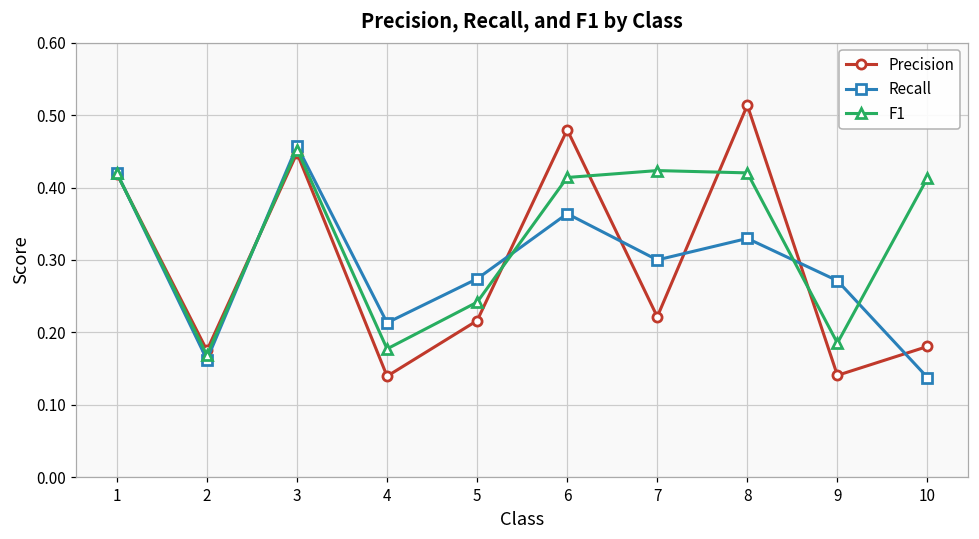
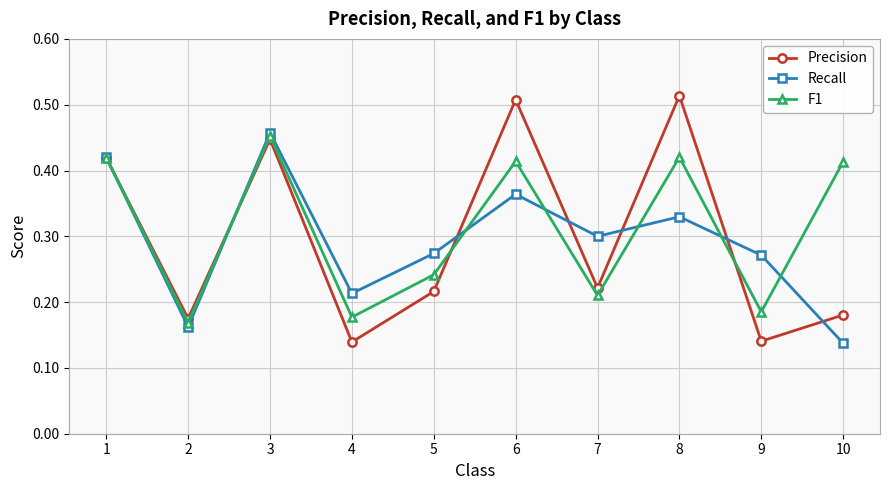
  {
    "Precision": {
      "2": 0.18,
      "3": 0.45,
      "4": 0.14,
      "5": 0.22,
-     "6": 0.48,
+     "6": 0.51,
      "7": 0.22,
      "8": 0.51,
      "9": 0.14,
      "10": 0.18
    },
    "Recall": {
      "2": 0.16,
      "3": 0.46,
      "4": 0.21,
      "5": 0.27,
      "6": 0.36,
      "7": 0.30,
      "8": 0.33,
      "9": 0.27,
      "10": 0.14
    },
    "F1": {
      "2": 0.17,
      "3": 0.45,
      "4": 0.18,
      "5": 0.24,
      "6": 0.41,
-     "7": 0.42,
+     "7": 0.21,
      "8": 0.42,
      "9": 0.19,
      "10": 0.41
    }
  }
